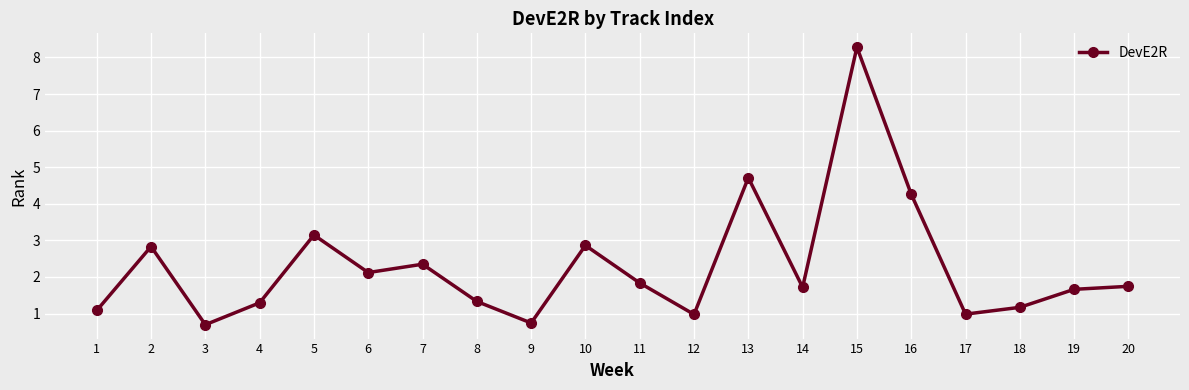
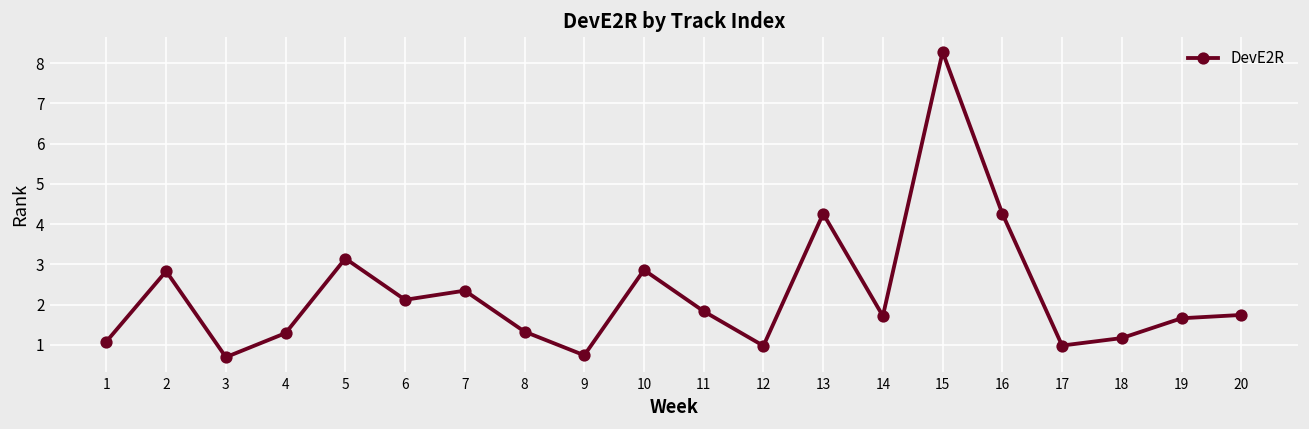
  {
    "1": 1.1,
    "2": 2.8,
    "3": 0.7,
    "4": 1.3,
    "5": 3.1,
    "6": 2.1,
    "7": 2.3,
    "8": 1.3,
    "9": 0.7,
    "10": 2.9,
    "11": 1.8,
    "12": 1.0,
-   "13": 4.7,
+   "13": 4.3,
    "14": 1.7,
    "15": 8.3,
    "16": 4.3,
    "17": 1.0,
    "18": 1.2,
    "19": 1.7,
    "20": 1.7
  }
